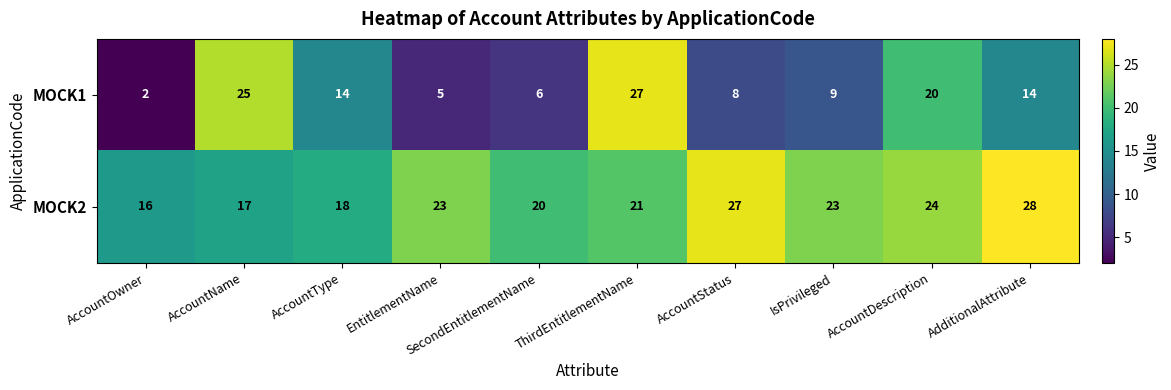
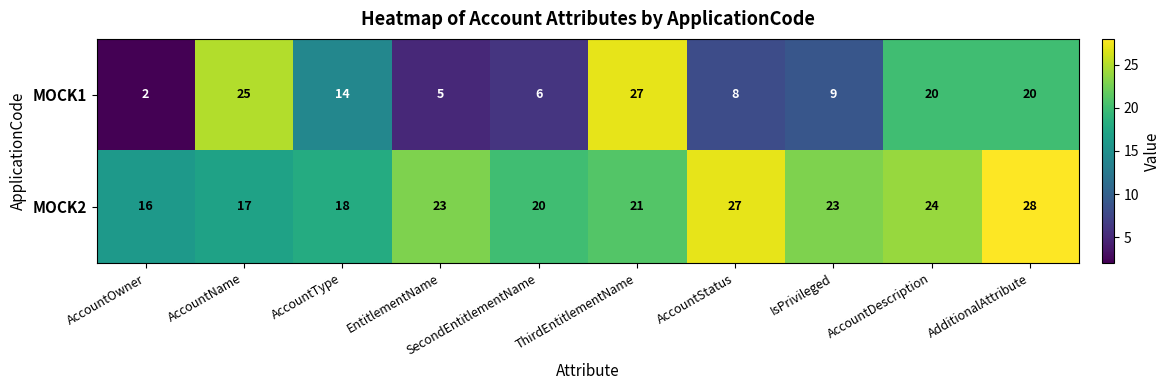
  {
    "MOCK1": {
      "AccountOwner": 2,
      "AccountName": 25,
      "AccountType": 14,
      "EntitlementName": 5,
      "SecondEntitlementName": 6,
      "ThirdEntitlementName": 27,
      "AccountStatus": 8,
      "IsPrivileged": 9,
      "AccountDescription": 20,
-     "AdditionalAttribute": 14
+     "AdditionalAttribute": 20
    },
    "MOCK2": {
      "AccountOwner": 16,
      "AccountName": 17,
      "AccountType": 18,
      "EntitlementName": 23,
      "SecondEntitlementName": 20,
      "ThirdEntitlementName": 21,
      "AccountStatus": 27,
      "IsPrivileged": 23,
      "AccountDescription": 24,
      "AdditionalAttribute": 28
    }
  }
